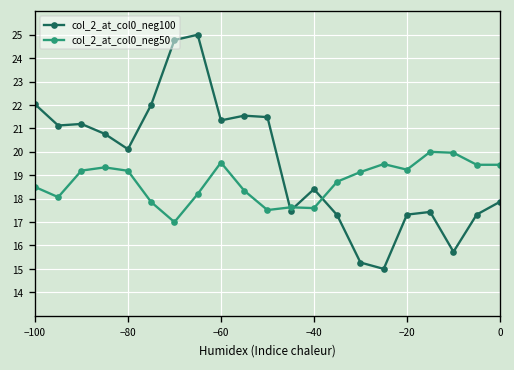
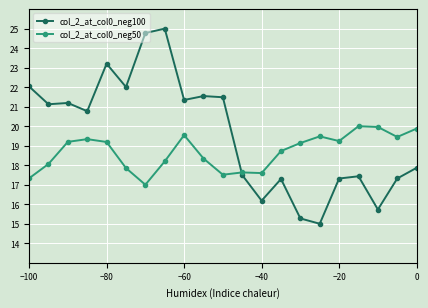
  {
    "col_2_at_col0_neg100": {
      "−100": 22.0,
-     "−80": 20.1,
+     "−80": 23.2,
      "−60": 21.3,
-     "−40": 18.4,
+     "−40": 16.2,
      "−20": 17.3,
      "0": 17.9
    },
    "col_2_at_col0_neg50": {
-     "−100": 18.5,
+     "−100": 17.3,
      "−80": 19.2,
      "−60": 19.5,
      "−40": 17.6,
      "−20": 19.2,
-     "0": 19.4
+     "0": 19.9
    }
  }
